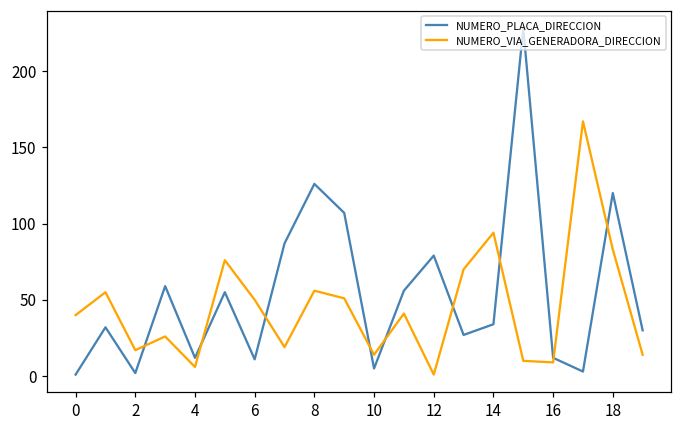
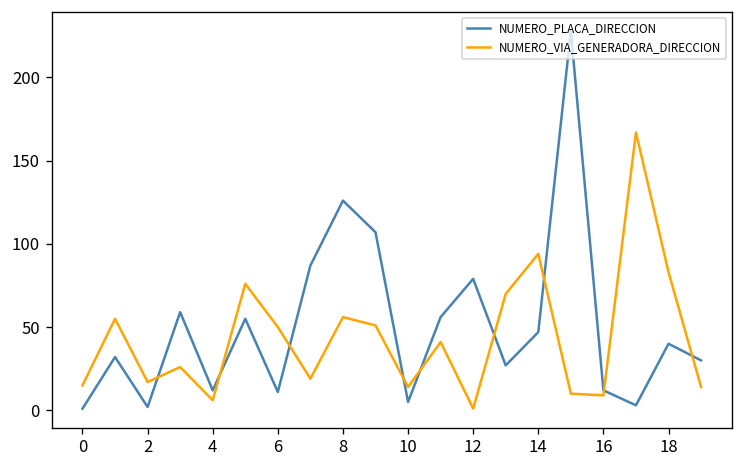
  {
    "NUMERO_PLACA_DIRECCION": {
      "0": 1,
      "2": 2,
      "4": 12,
      "6": 11,
      "8": 126,
      "10": 5,
      "12": 79,
-     "14": 34,
+     "14": 47,
      "16": 12,
-     "18": 120
+     "18": 40
    },
    "NUMERO_VIA_GENERADORA_DIRECCION": {
-     "0": 40,
+     "0": 15,
      "2": 17,
      "4": 6,
      "6": 50,
      "8": 56,
      "10": 14,
      "12": 1,
      "14": 94,
      "16": 9,
      "18": 83
    }
  }
